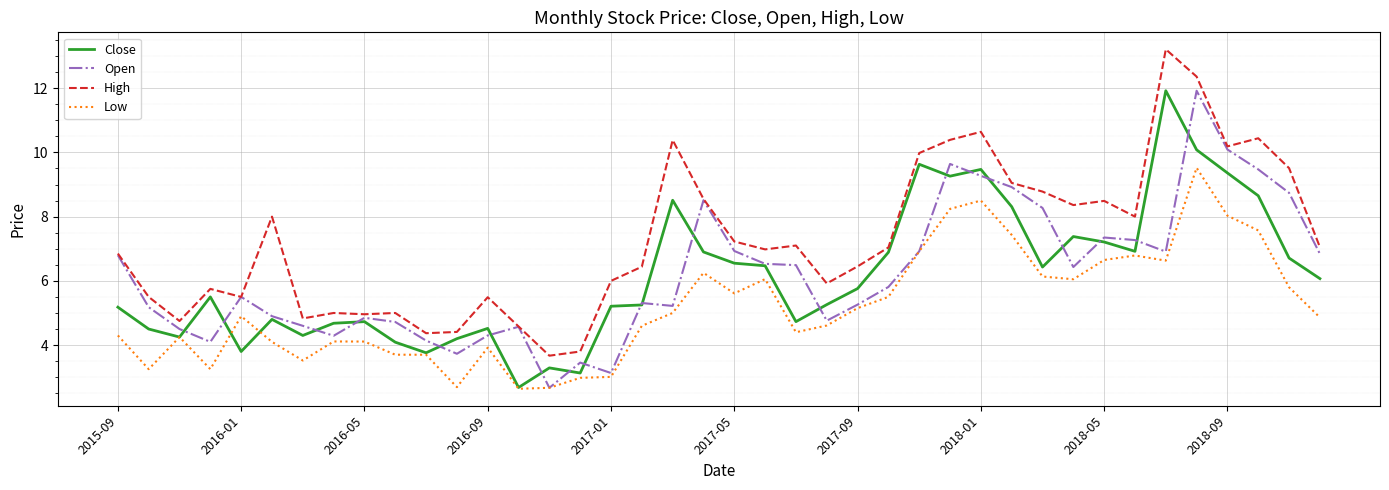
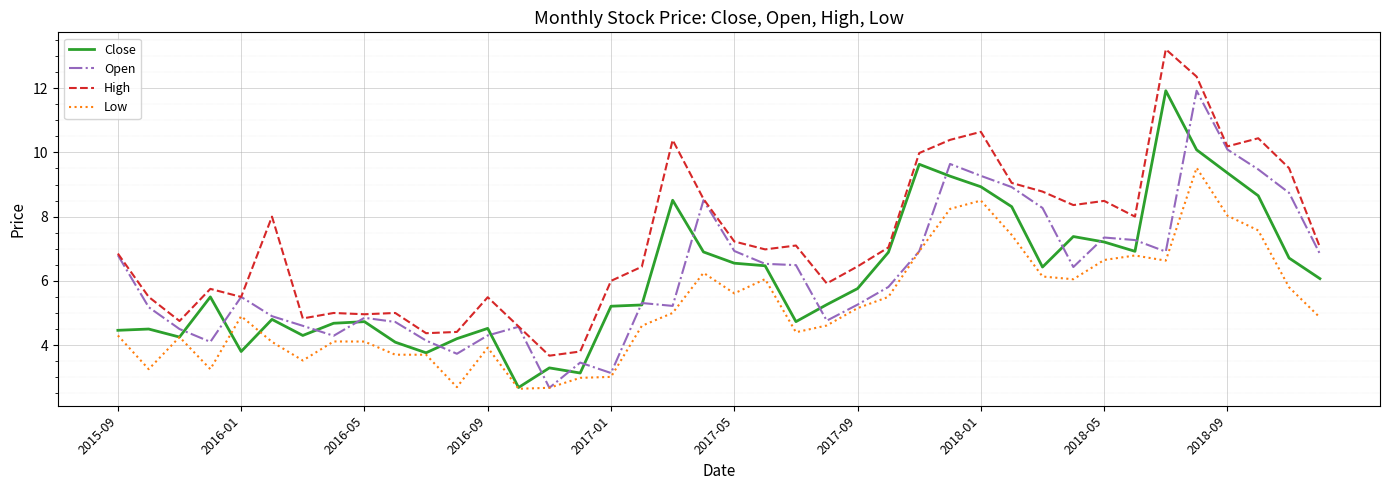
  {
    "Close": {
-     "2015-09": 5.2,
+     "2015-09": 4.5,
      "2016-01": 3.8,
      "2016-05": 4.7,
      "2016-09": 4.5,
      "2017-01": 5.2,
      "2017-05": 6.6,
      "2017-09": 5.8,
-     "2018-01": 9.5,
+     "2018-01": 8.9,
      "2018-05": 7.2,
      "2018-09": 9.4
    },
    "Open": {
      "2016-05": 4.9,
      "2016-09": 4.3,
      "2017-01": 3.1,
      "2017-05": 6.9,
      "2017-09": 5.3,
      "2018-01": 9.3,
      "2018-05": 7.4,
      "2018-09": 10.1
    },
    "High": {
      "2016-05": 5.0,
      "2016-09": 5.5,
      "2017-01": 6.0,
      "2017-05": 7.2,
      "2017-09": 6.5,
      "2018-01": 10.6,
      "2018-05": 8.5,
      "2018-09": 10.2
    },
    "Low": {
      "2015-09": 4.3,
      "2016-01": 4.9,
      "2016-05": 4.1,
      "2016-09": 3.9,
      "2017-01": 3.0,
      "2017-05": 5.6,
      "2017-09": 5.2,
      "2018-01": 8.5,
      "2018-05": 6.7,
      "2018-09": 8.0
    }
  }
